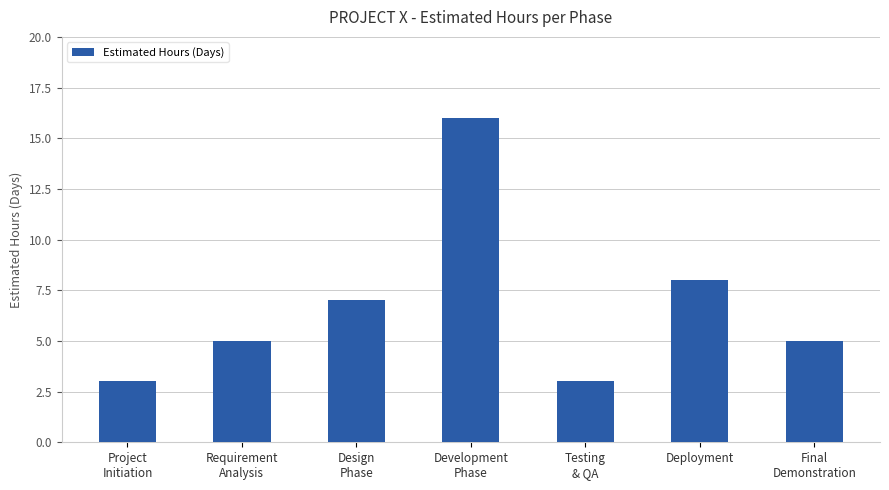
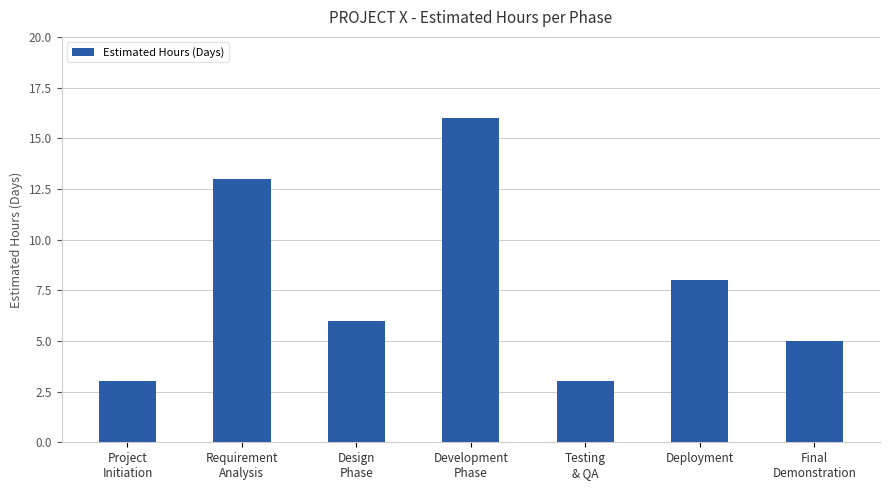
  {
    "Project Initiation": 3,
-   "Requirement Analysis": 5,
-   "Design Phase": 7,
+   "Requirement Analysis": 13,
+   "Design Phase": 6,
    "Development Phase": 16,
    "Testing & QA": 3,
    "Deployment": 8,
    "Final Demonstration": 5
  }
